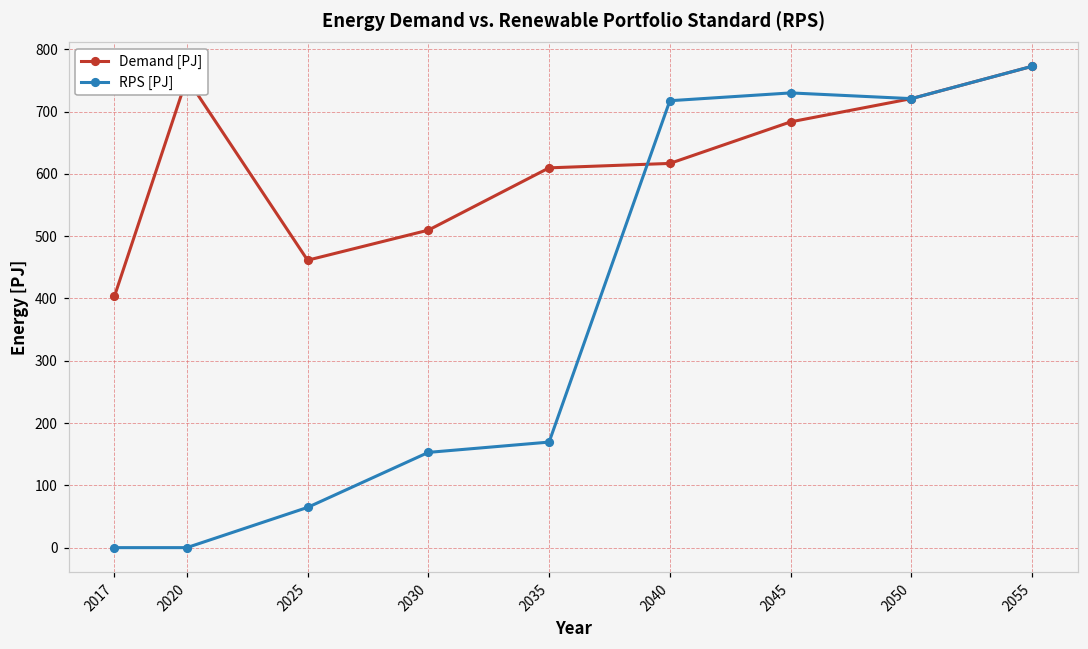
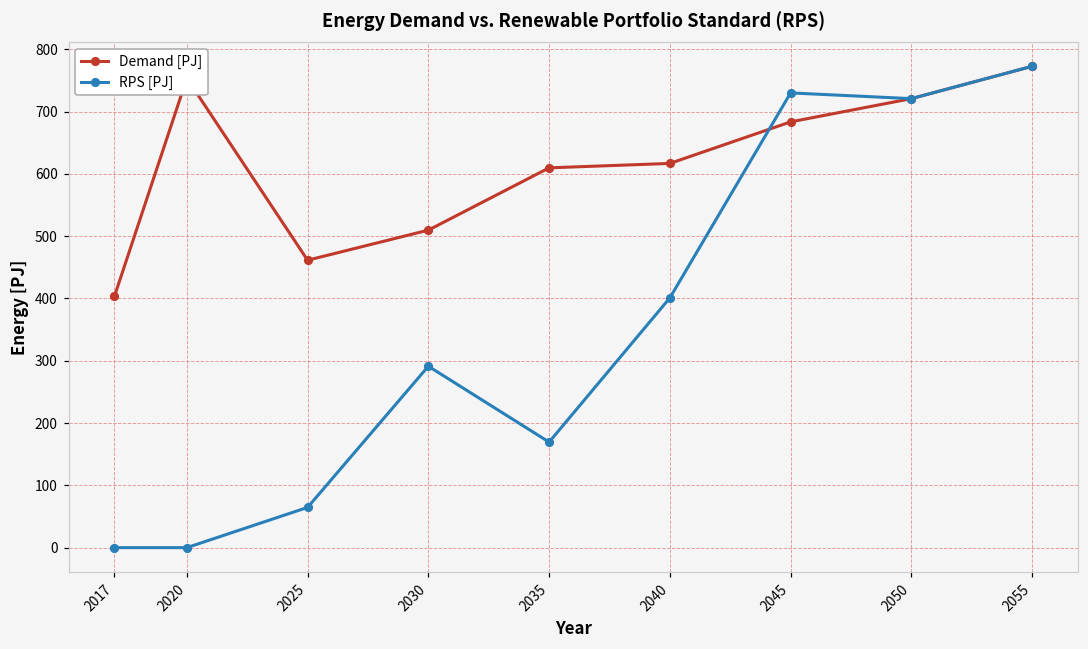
  {
    "Demand [PJ]": {
      "2017": 400,
      "2025": 460,
      "2030": 510,
      "2035": 610,
      "2040": 620,
      "2045": 680
    },
    "RPS [PJ]": {
      "2017": 0,
      "2020": 0,
      "2025": 60,
-     "2030": 150,
+     "2030": 290,
      "2035": 170,
-     "2040": 720,
+     "2040": 400,
      "2045": 730
    }
  }
